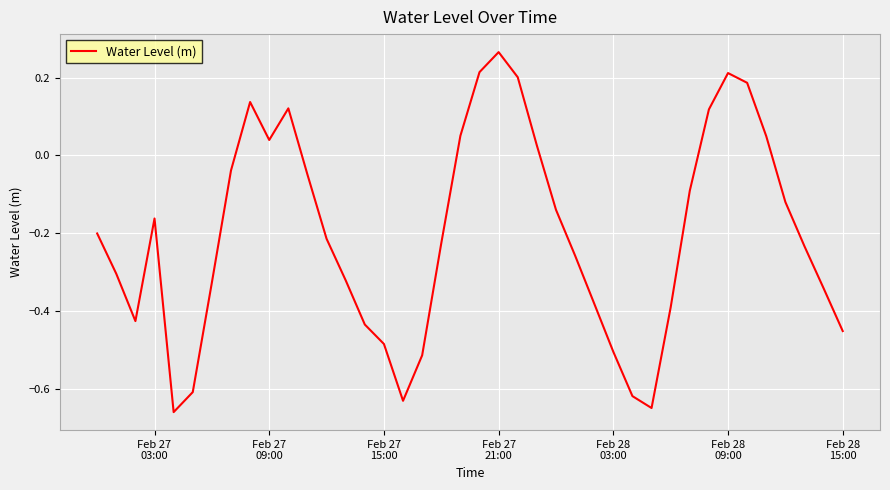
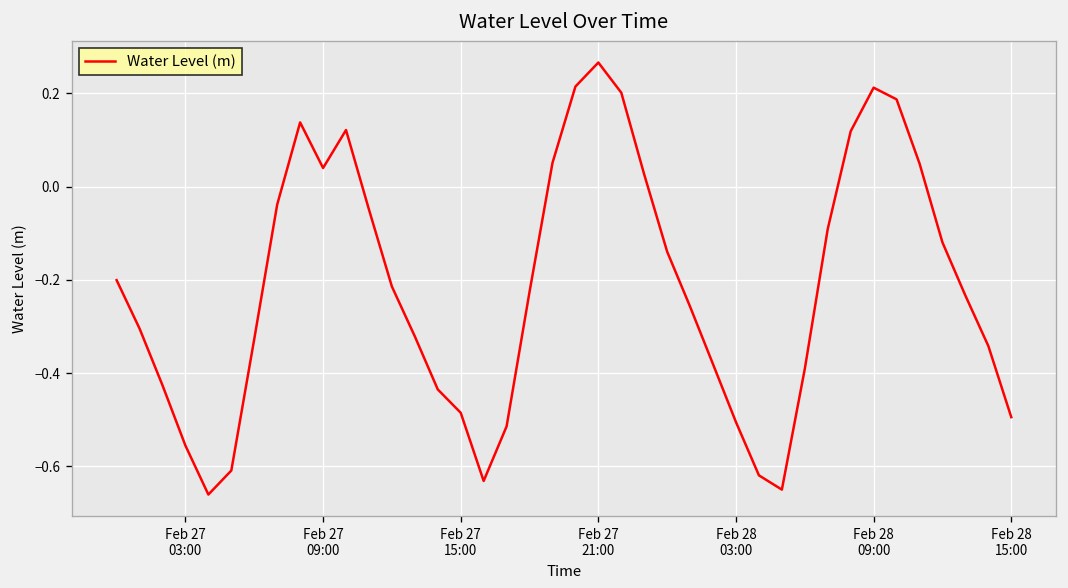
  {
-   "Feb 27 03:00": -0.16,
+   "Feb 27 03:00": -0.56,
    "Feb 27 09:00": 0.04,
    "Feb 27 15:00": -0.48,
    "Feb 27 21:00": 0.27,
    "Feb 28 03:00": -0.51,
    "Feb 28 09:00": 0.21,
-   "Feb 28 15:00": -0.45
+   "Feb 28 15:00": -0.49
  }
